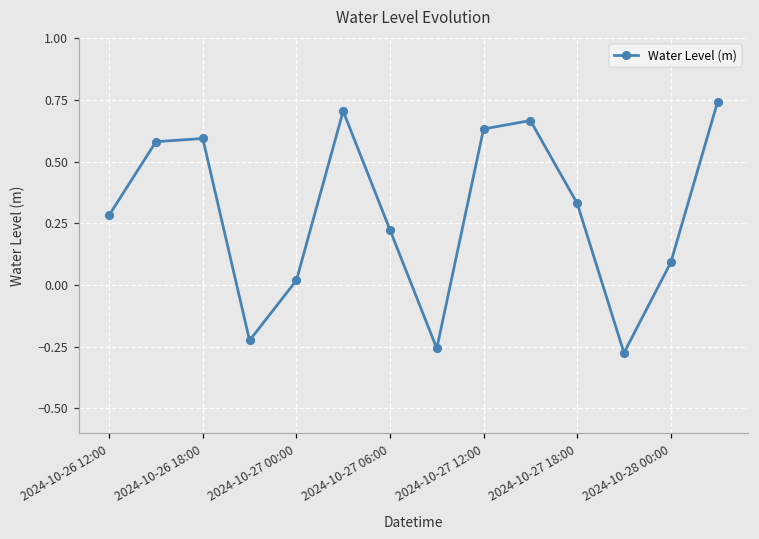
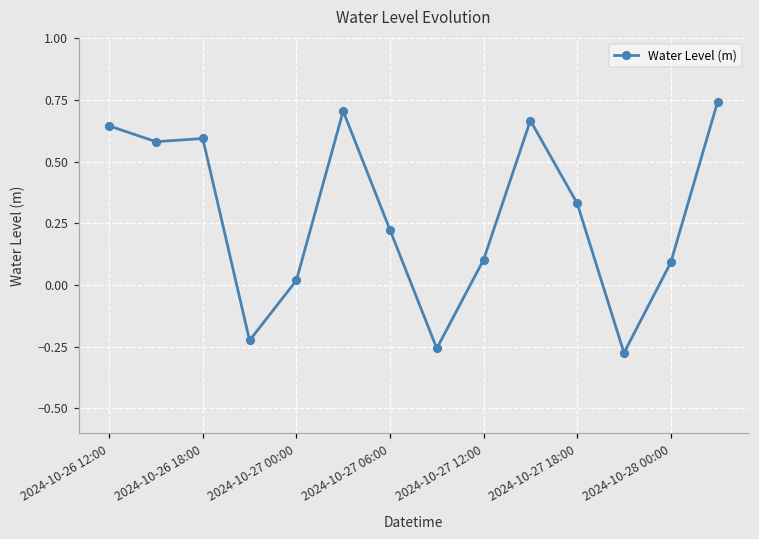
  {
-   "2024-10-26 12:00": 0.28,
+   "2024-10-26 12:00": 0.65,
    "2024-10-26 18:00": 0.59,
    "2024-10-27 00:00": 0.02,
    "2024-10-27 06:00": 0.22,
-   "2024-10-27 12:00": 0.63,
+   "2024-10-27 12:00": 0.10,
    "2024-10-27 18:00": 0.33,
    "2024-10-28 00:00": 0.09
  }
